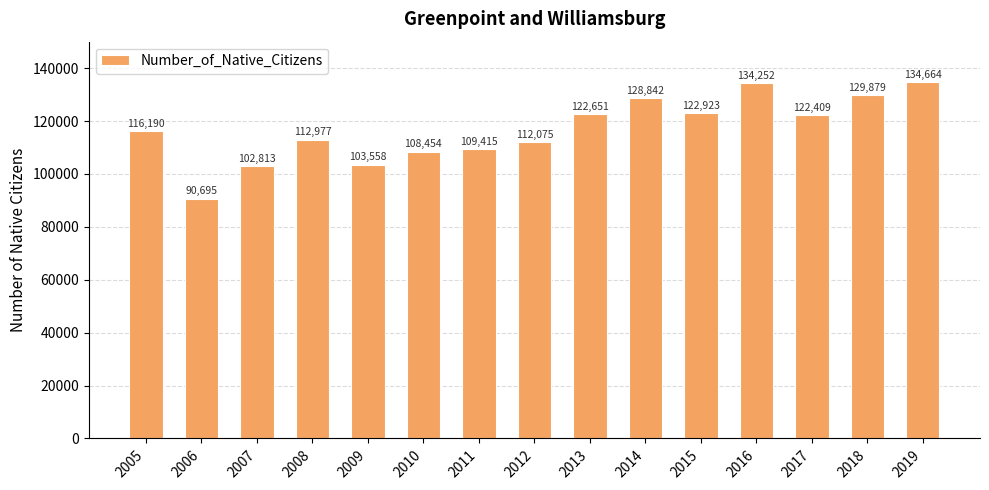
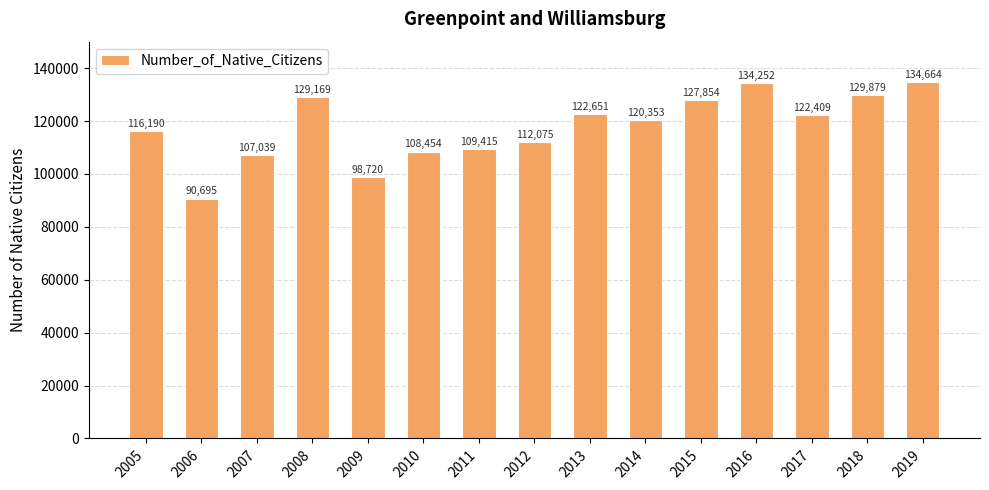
  {
    "2005": "116,190",
    "2006": "90,695",
-   "2007": "102,813",
-   "2008": "112,977",
-   "2009": "103,558",
+   "2007": "107,039",
+   "2008": "129,169",
+   "2009": "98,720",
    "2010": "108,454",
    "2011": "109,415",
    "2012": "112,075",
    "2013": "122,651",
-   "2014": "128,842",
-   "2015": "122,923",
+   "2014": "120,353",
+   "2015": "127,854",
    "2016": "134,252",
    "2017": "122,409",
    "2018": "129,879",
    "2019": "134,664"
  }
